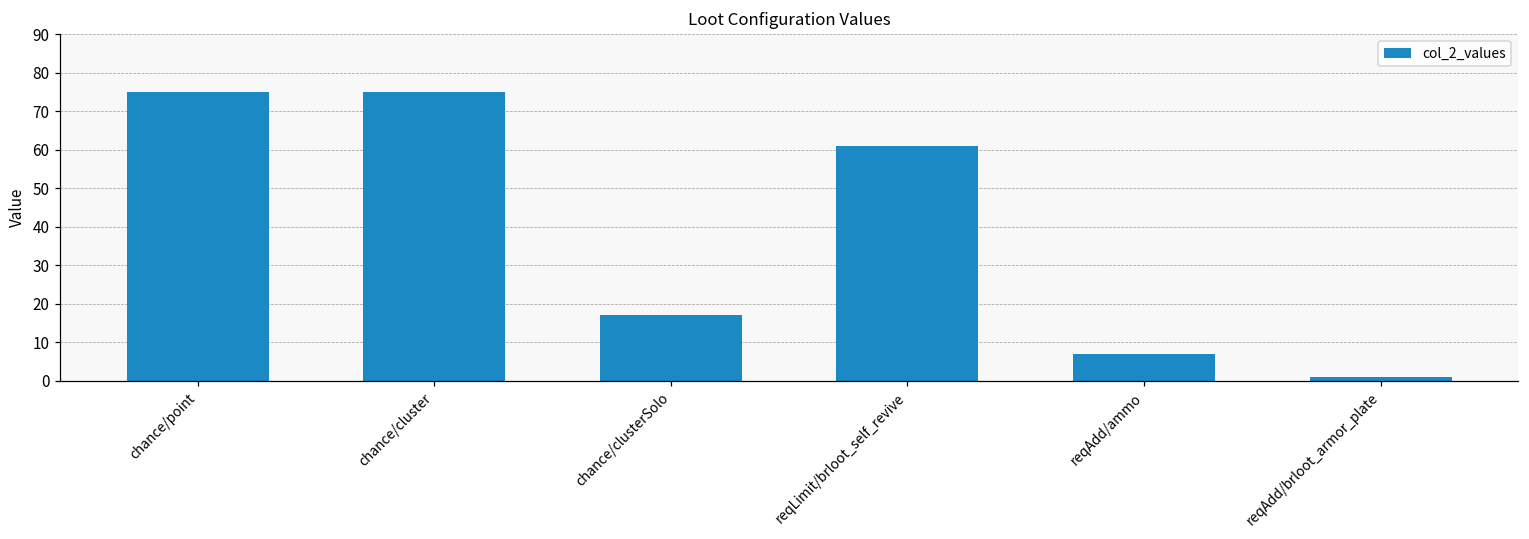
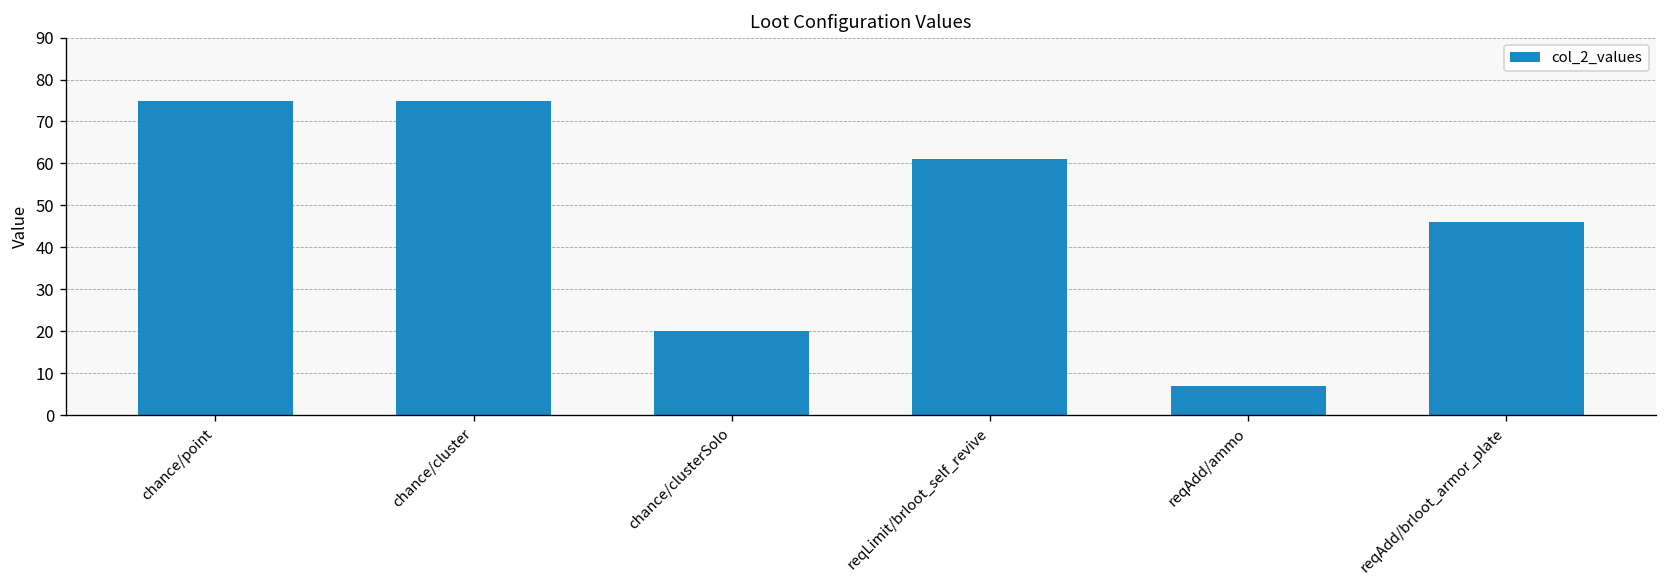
  {
    "chance/point": 75,
    "chance/cluster": 75,
-   "chance/clusterSolo": 17,
+   "chance/clusterSolo": 20,
    "reqLimit/brloot_self_revive": 61,
    "reqAdd/ammo": 7,
-   "reqAdd/brloot_armor_plate": 1
+   "reqAdd/brloot_armor_plate": 46
  }
